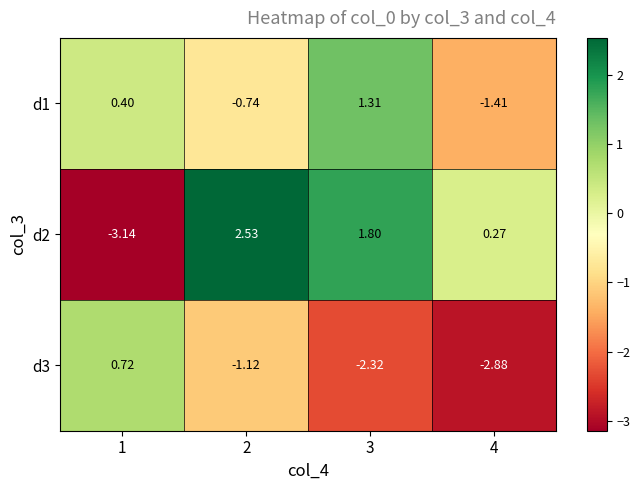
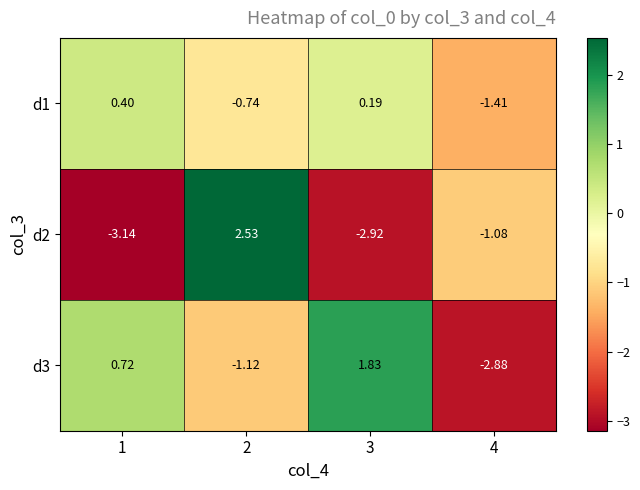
  {
    "d1": {
      "1": 0.40,
      "2": -0.74,
-     "3": 1.31,
+     "3": 0.19,
      "4": -1.41
    },
    "d2": {
      "1": -3.14,
      "2": 2.53,
-     "3": 1.80,
-     "4": 0.27
+     "3": -2.92,
+     "4": -1.08
    },
    "d3": {
      "1": 0.72,
      "2": -1.12,
-     "3": -2.32,
+     "3": 1.83,
      "4": -2.88
    }
  }
